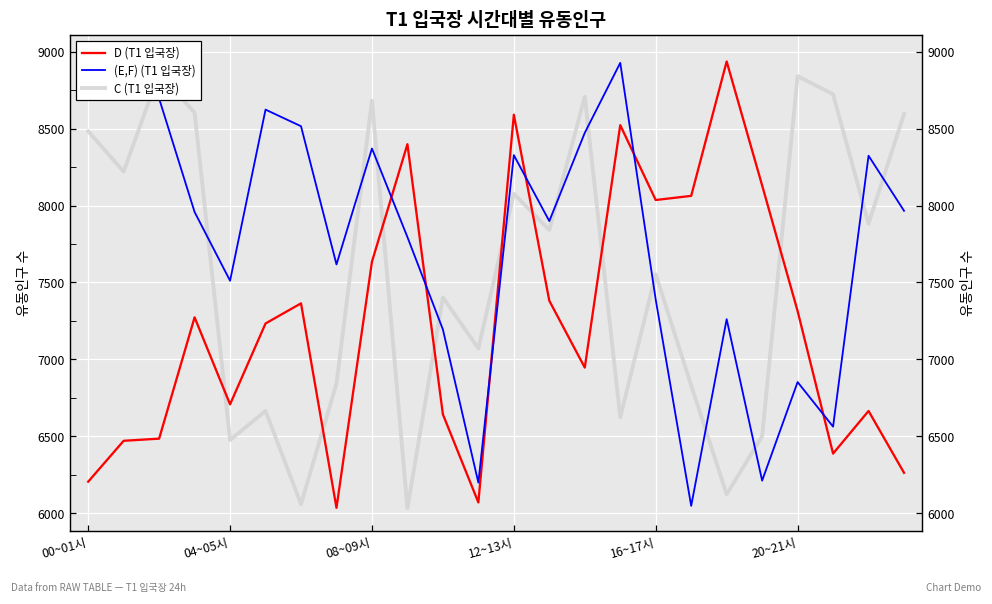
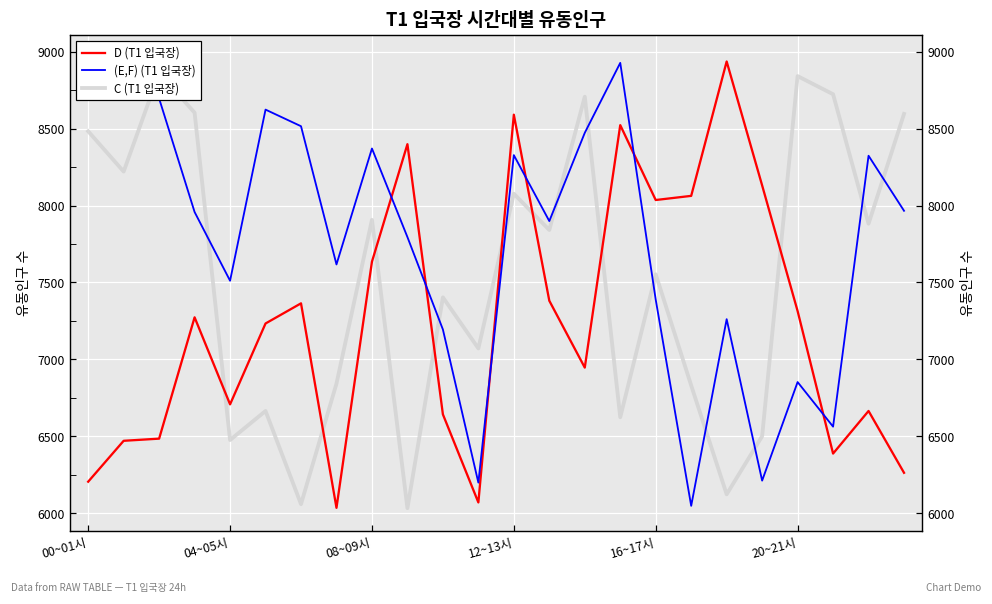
  {
    "D (T1 입국장)": {
      "00~01시": 6200,
      "04~05시": 6710,
      "08~09시": 7640,
      "12~13시": 8590,
      "16~17시": 8040,
      "20~21시": 7310
    },
    "(E,F) (T1 입국장)": {
      "04~05시": 7510,
      "08~09시": 8370,
      "12~13시": 8330,
      "16~17시": 7390,
      "20~21시": 6850
    },
    "C (T1 입국장)": {
      "00~01시": 8480,
      "04~05시": 6480,
-     "08~09시": 8680,
+     "08~09시": 7910,
      "12~13시": 8080,
      "16~17시": 7550,
      "20~21시": 8840
    }
  }
